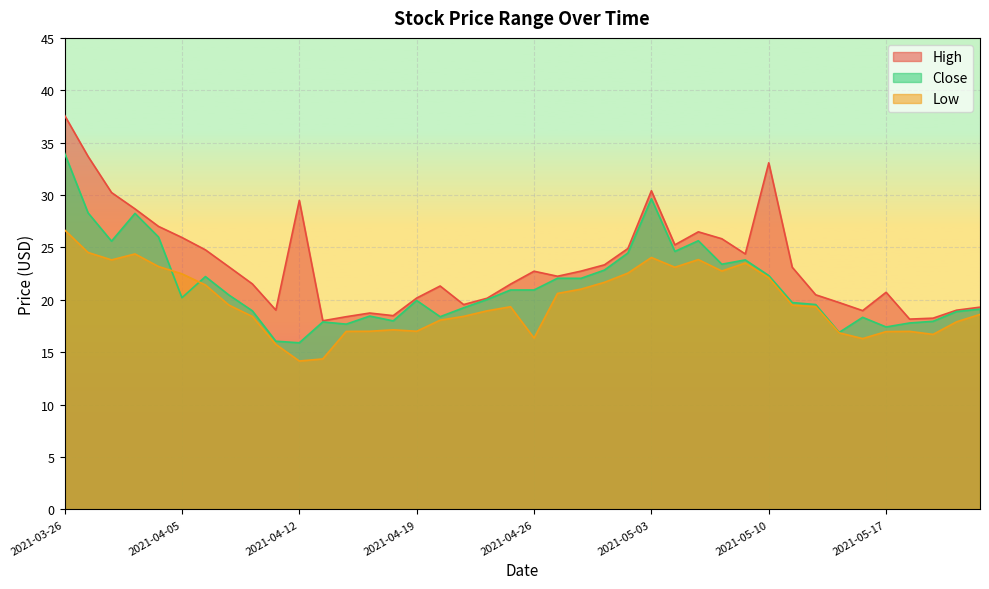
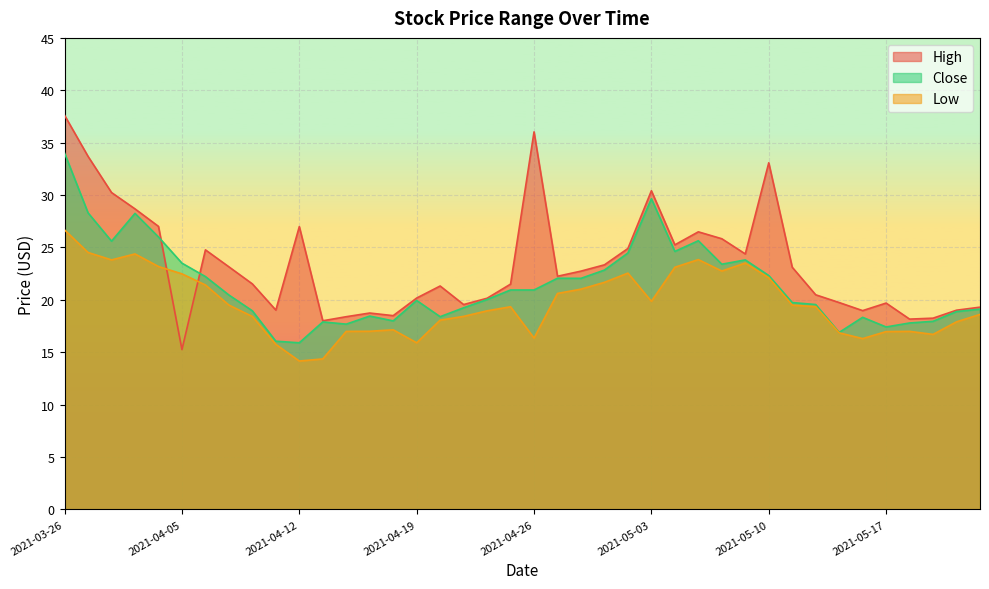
  {
    "High": {
      "2021-03-26": 37.6,
-     "2021-04-05": 26.0,
-     "2021-04-12": 29.5,
-     "2021-04-26": 22.7,
+     "2021-04-05": 15.3,
+     "2021-04-12": 27.0,
+     "2021-04-26": 36.0,
      "2021-05-03": 30.4,
      "2021-05-10": 33.1,
-     "2021-05-17": 20.7
+     "2021-05-17": 19.7
    },
    "Close": {
      "2021-03-26": 34.0,
-     "2021-04-05": 20.2,
+     "2021-04-05": 23.5,
      "2021-04-12": 15.9,
      "2021-04-26": 20.9,
      "2021-05-03": 29.7,
      "2021-05-17": 17.4
    },
    "Low": {
      "2021-03-26": 26.7,
      "2021-04-05": 22.5,
      "2021-04-12": 14.2,
-     "2021-04-19": 17.0,
+     "2021-04-19": 15.9,
      "2021-04-26": 16.4,
-     "2021-05-03": 24.0,
+     "2021-05-03": 19.9,
      "2021-05-17": 17.0
    }
  }
